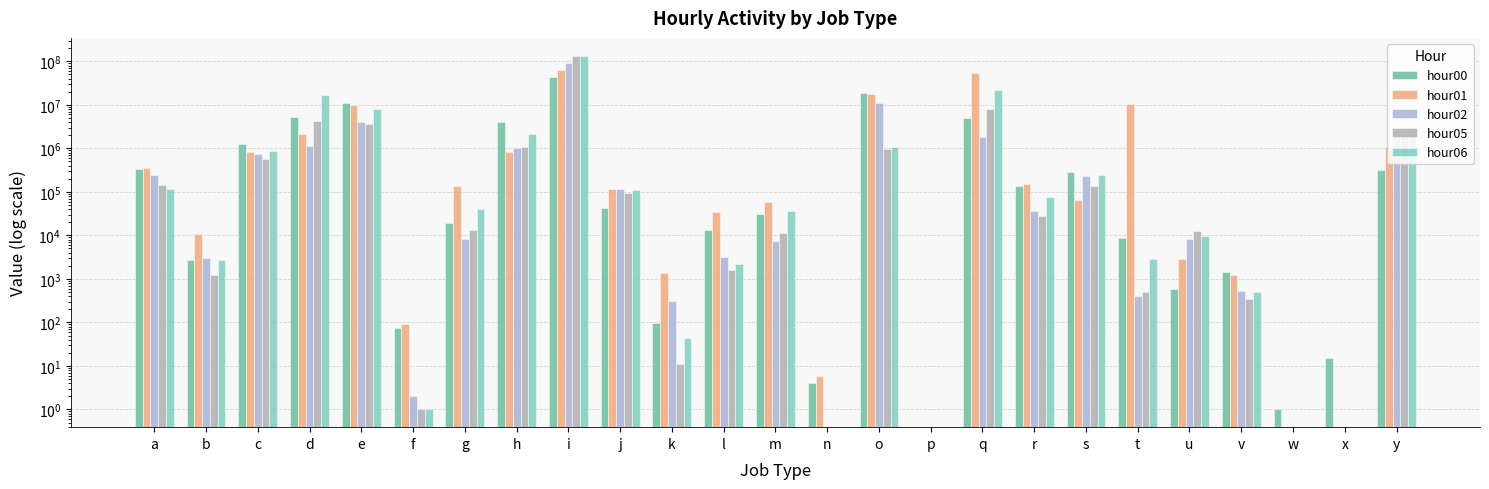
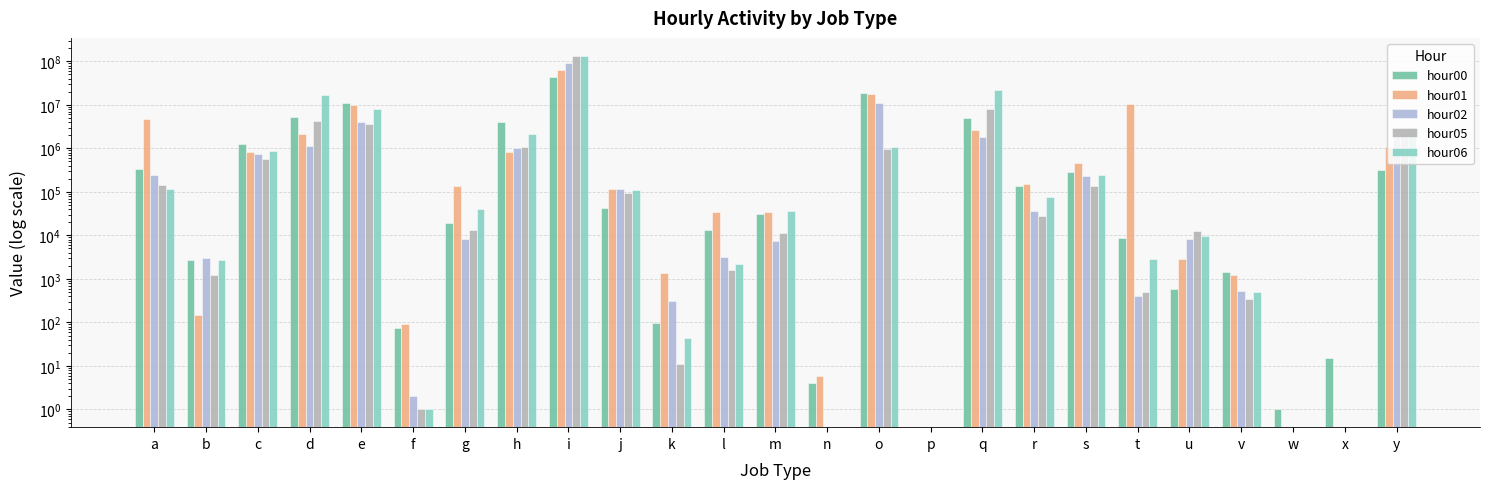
  {
    "hour01": {
-     "a": 300000,
-     "b": 11000,
+     "a": 5000000,
+     "b": 150,
      "c": 800000,
      "d": 2000000,
      "e": 10000000,
      "f": 90,
      "g": 140000,
      "h": 800000,
      "i": 60000000,
      "j": 120000,
      "k": 1300,
      "l": 30000,
-     "m": 60000,
+     "m": 30000,
      "n": 6,
      "o": 17000000,
-     "q": 50000000,
+     "q": 3000000,
      "r": 150000,
-     "s": 60000,
+     "s": 500000,
      "t": 11000000,
      "u": 3000,
      "v": 1200
    }
  }
